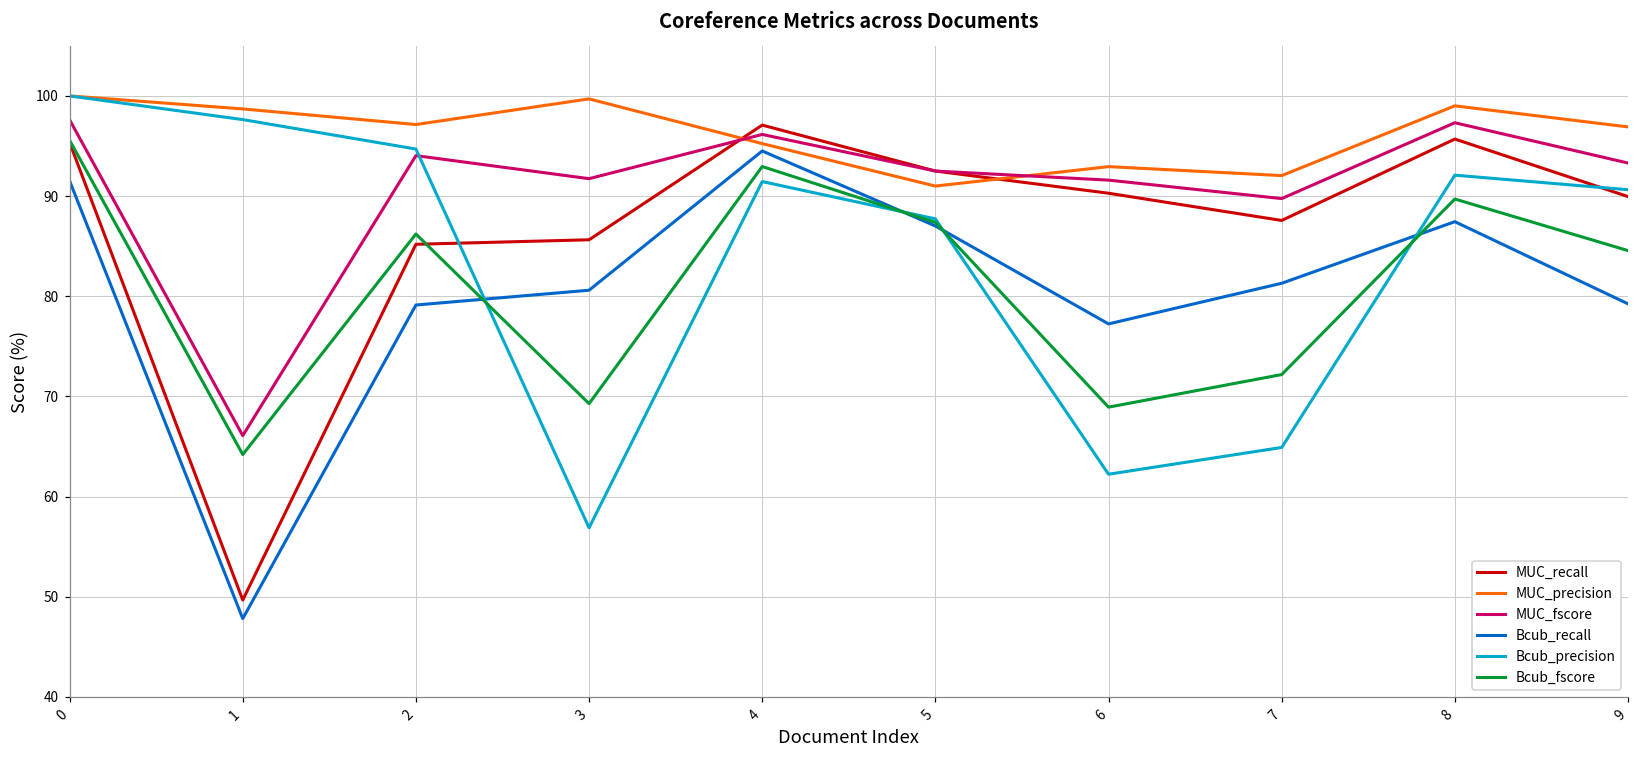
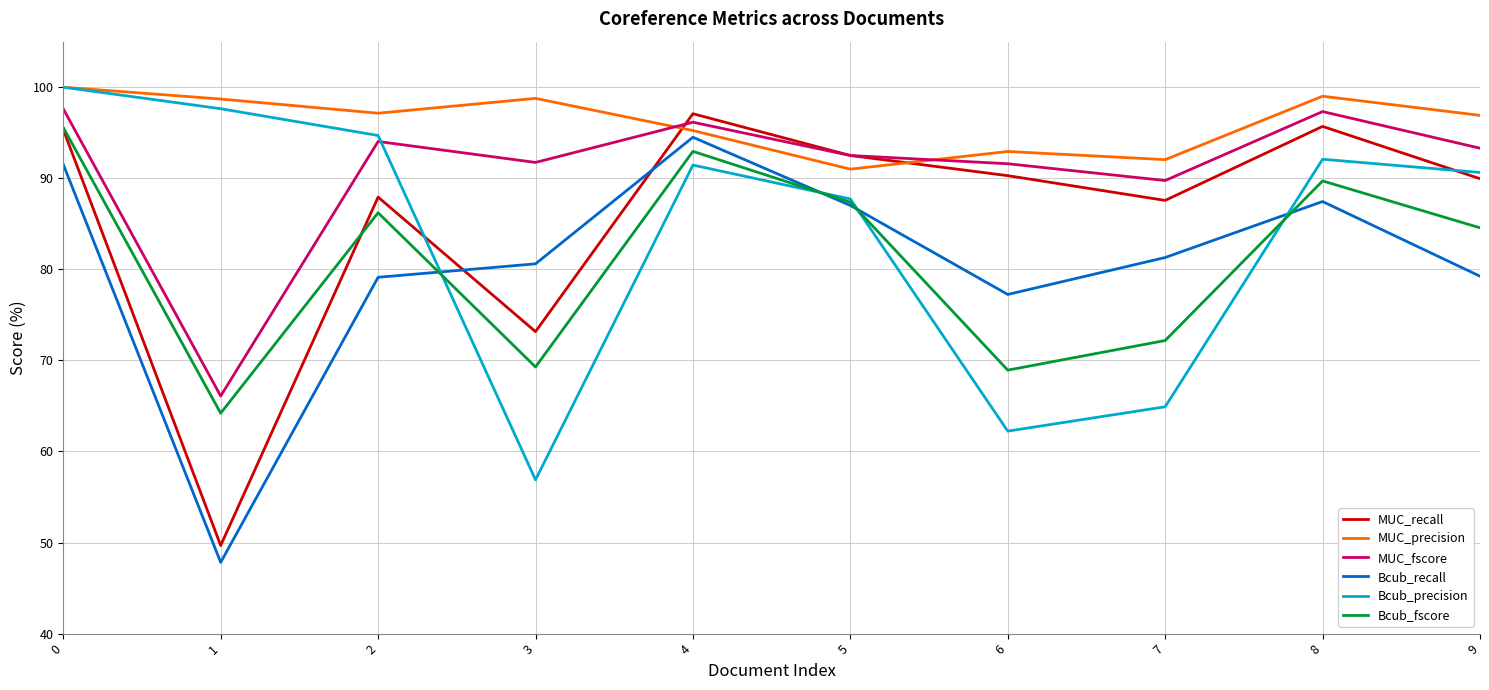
  {
    "MUC_recall": {
      "1": 50,
-     "2": 85,
-     "3": 86,
+     "2": 88,
+     "3": 73,
      "4": 97,
      "6": 90,
      "7": 88,
      "8": 96,
      "9": 90
    },
    "MUC_precision": {
      "1": 99,
      "2": 97,
-     "3": 100,
+     "3": 99,
      "4": 95,
      "5": 91,
      "6": 93,
      "7": 92,
      "8": 99,
      "9": 97
    },
    "MUC_fscore": {
      "0": 98,
      "1": 66,
      "2": 94,
      "3": 92,
      "4": 96,
      "6": 92,
      "7": 90,
      "8": 97,
      "9": 93
    },
    "Bcub_recall": {
      "0": 92,
      "1": 48,
      "2": 79,
      "3": 81,
      "4": 95,
      "5": 87,
      "6": 77,
      "7": 81,
      "8": 87,
      "9": 79
    },
    "Bcub_precision": {
      "1": 98,
      "2": 95,
      "3": 57,
      "4": 91,
      "5": 88,
      "6": 62,
      "7": 65,
      "8": 92,
      "9": 91
    },
    "Bcub_fscore": {
      "1": 64,
      "2": 86,
      "3": 69,
      "4": 93,
      "5": 87,
      "6": 69,
      "7": 72,
      "8": 90,
      "9": 85
    }
  }
